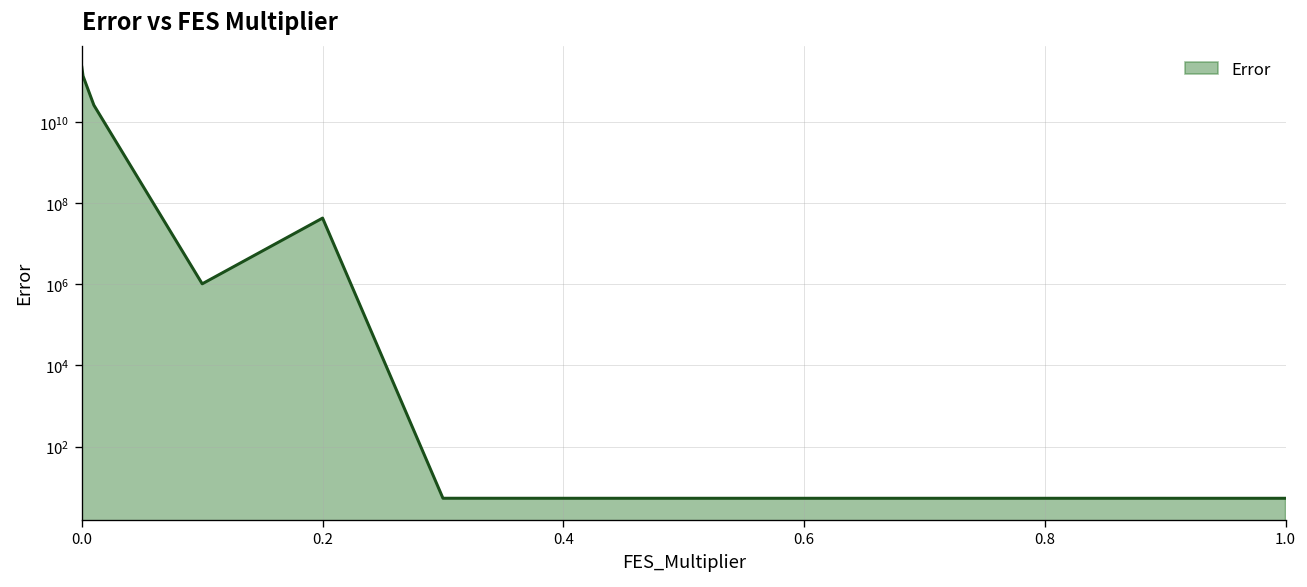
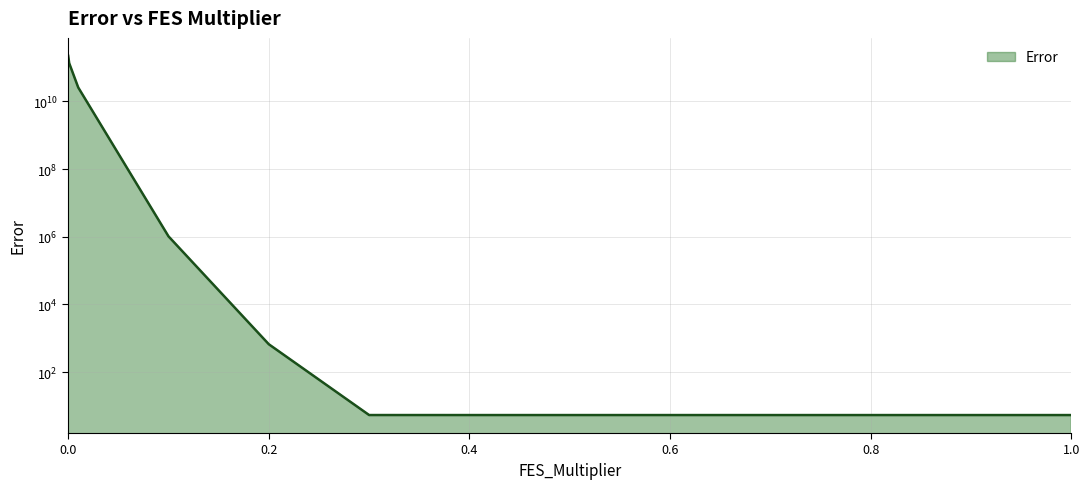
  {
    "0.0": 200000000000,
-   "0.2": 40000000,
+   "0.2": 700,
    "0.4": 5,
    "0.6": 5,
    "0.8": 5,
    "1.0": 5
  }
